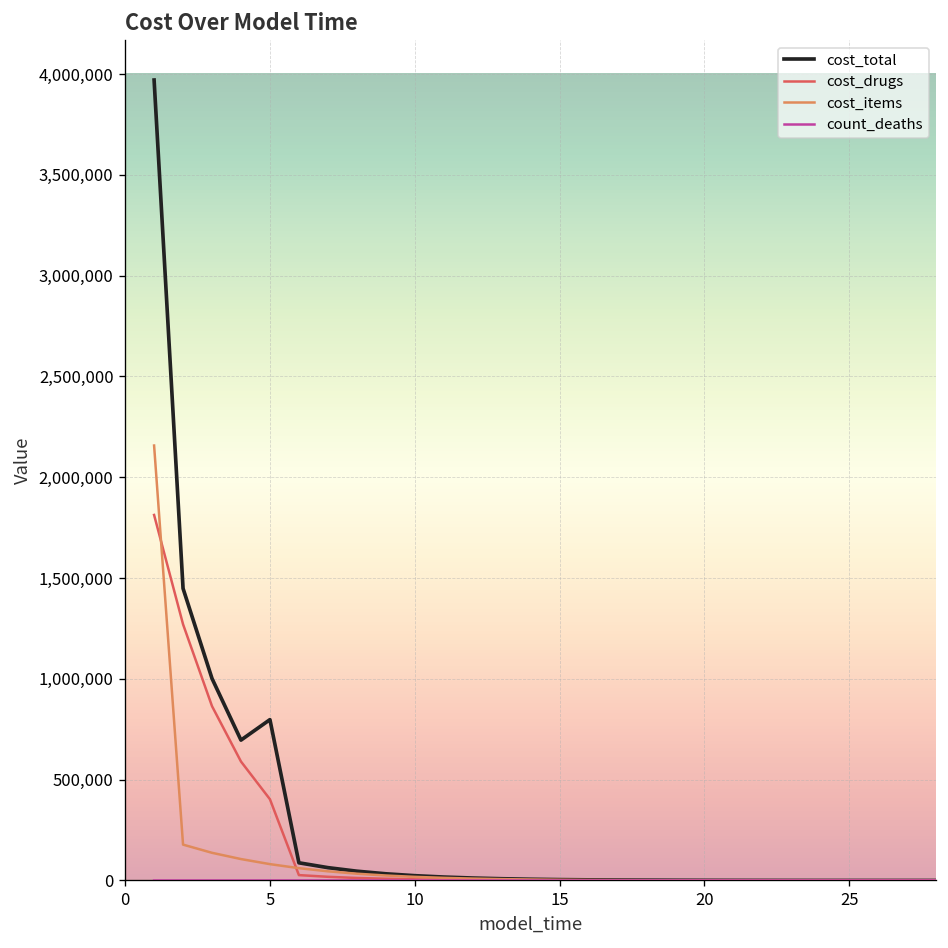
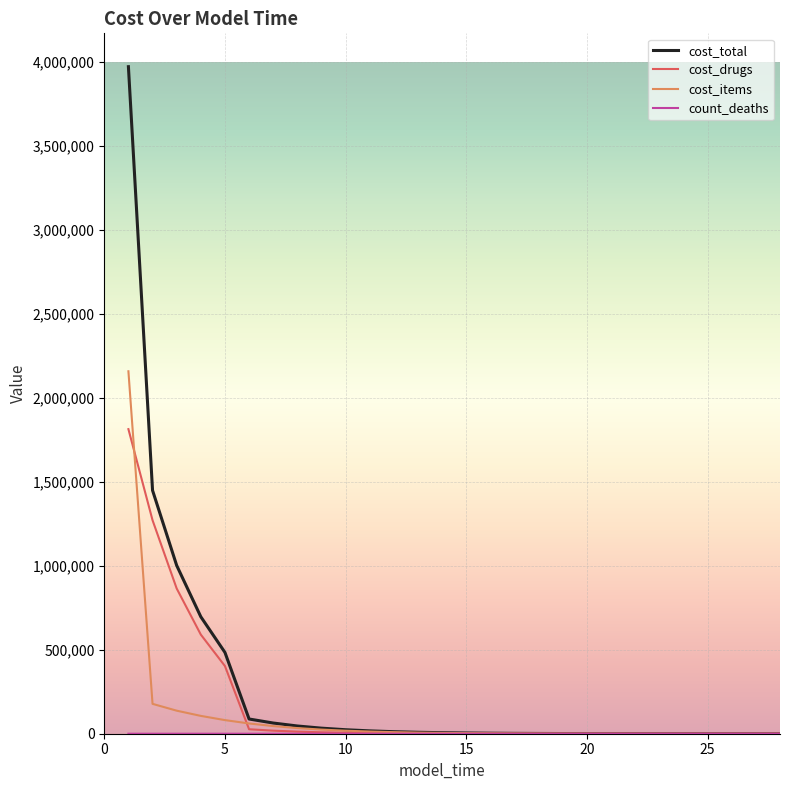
  {
    "cost_total": {
-     "5": "800,000"
+     "5": "480,000"
    },
    "count_deaths": {
      "5": "0"
    }
  }
